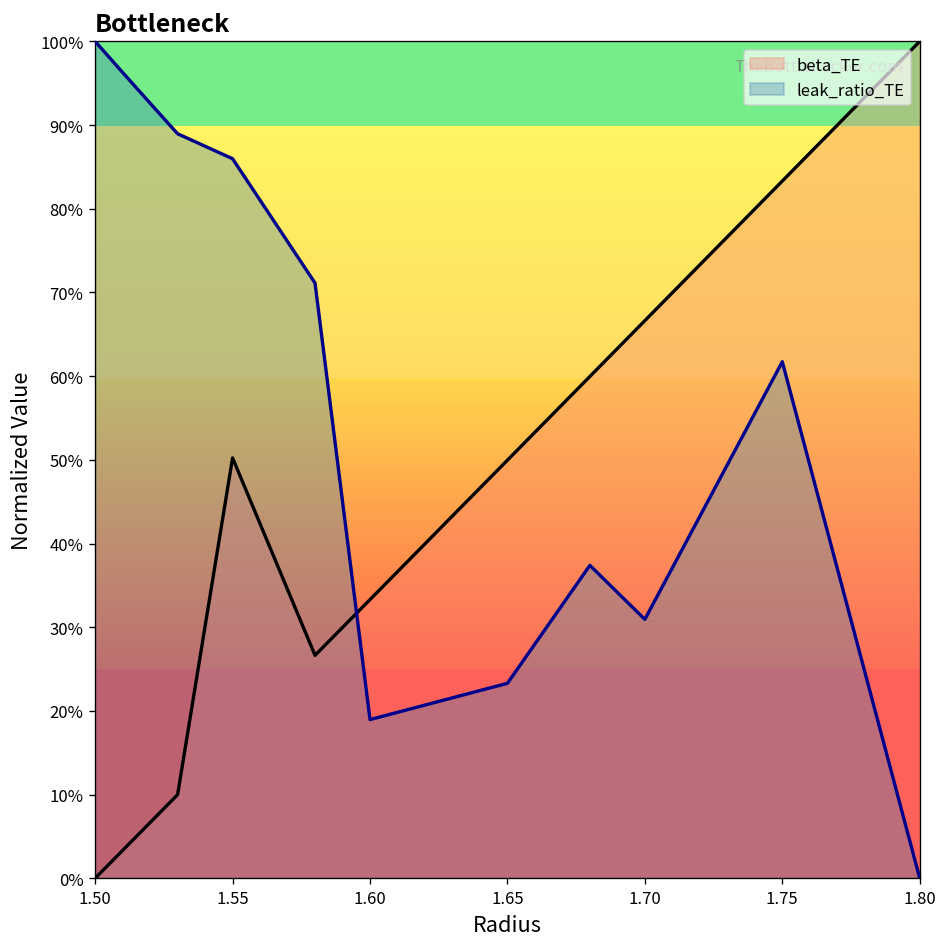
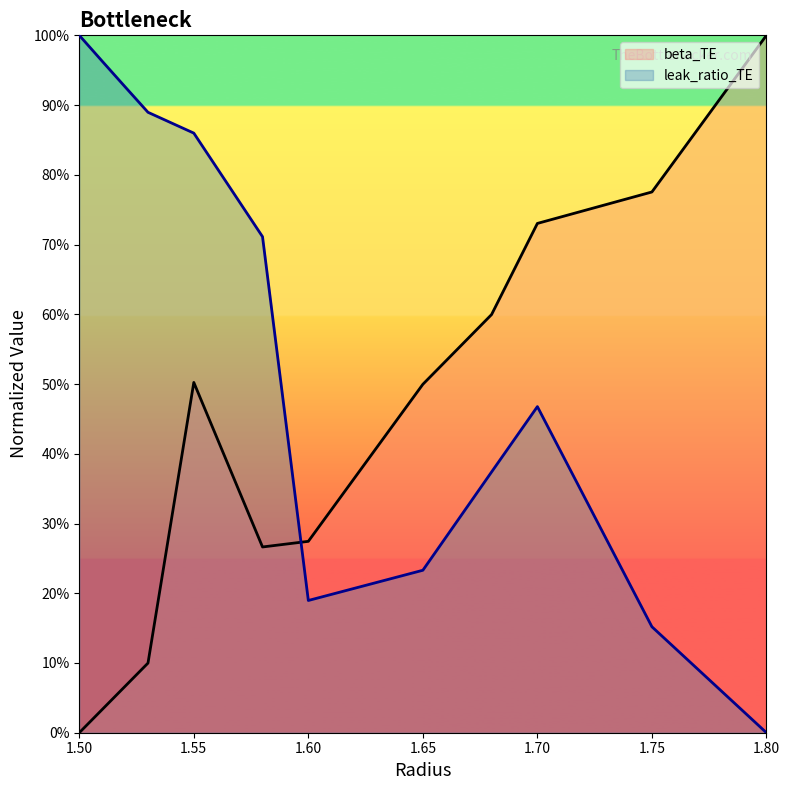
  {
    "beta_TE": {
      "1.50": "0%",
      "1.55": "50%",
-     "1.60": "33%",
+     "1.60": "27%",
      "1.65": "50%",
-     "1.70": "67%",
-     "1.75": "83%",
+     "1.70": "73%",
+     "1.75": "78%",
      "1.80": "100%"
    },
    "leak_ratio_TE": {
      "1.50": "100%",
      "1.55": "86%",
      "1.60": "19%",
      "1.65": "23%",
-     "1.70": "31%",
-     "1.75": "62%",
+     "1.70": "47%",
+     "1.75": "15%",
      "1.80": "0%"
    }
  }
